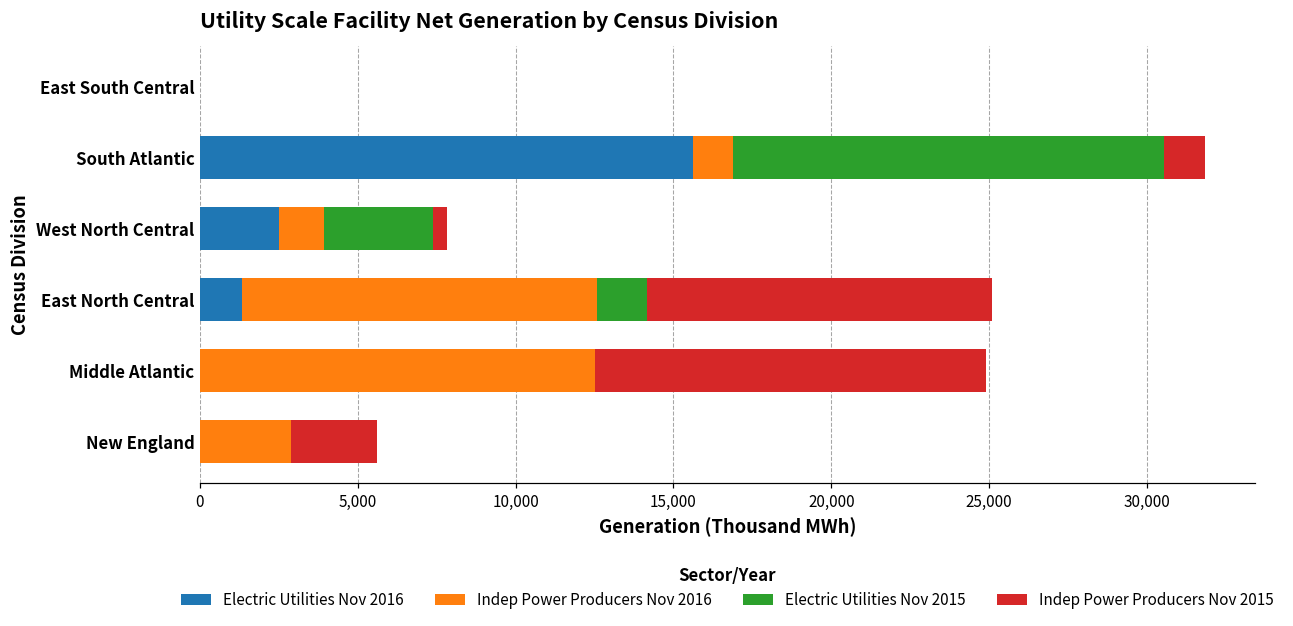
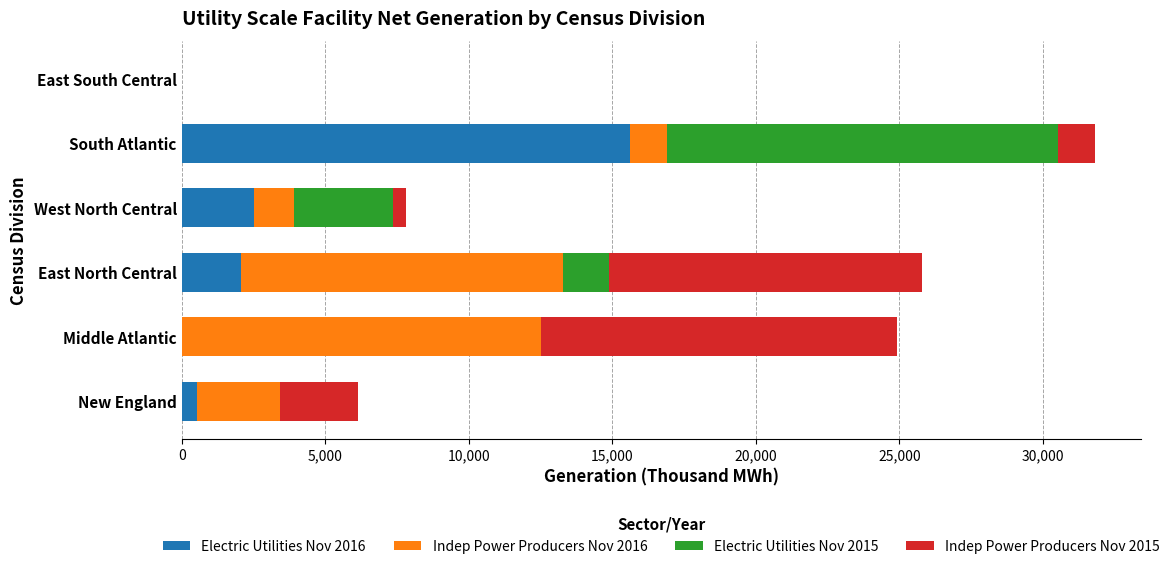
  {
    "Electric Utilities Nov 2016": {
      "East South Central": "0",
      "South Atlantic": "15,600",
      "West North Central": "2,500",
-     "East North Central": "1,400",
+     "East North Central": "2,100",
      "Middle Atlantic": "0",
-     "New England": "0"
+     "New England": "500"
    },
    "Indep Power Producers Nov 2016": {
      "East South Central": "0",
      "South Atlantic": "1,300",
      "West North Central": "1,400",
      "East North Central": "11,200",
      "Middle Atlantic": "12,500",
      "New England": "2,900"
    },
    "Electric Utilities Nov 2015": {
      "East South Central": "0",
      "South Atlantic": "13,600",
      "West North Central": "3,500",
      "East North Central": "1,600",
      "Middle Atlantic": "0",
      "New England": "0"
    },
    "Indep Power Producers Nov 2015": {
      "East South Central": "0",
      "South Atlantic": "1,300",
      "West North Central": "400",
      "East North Central": "10,900",
      "Middle Atlantic": "12,400",
      "New England": "2,700"
    }
  }
